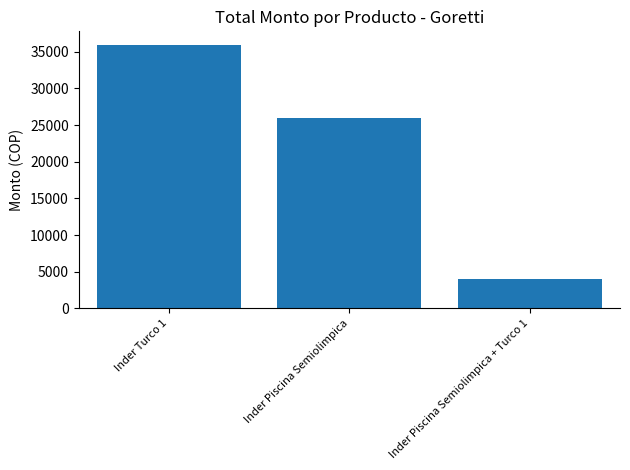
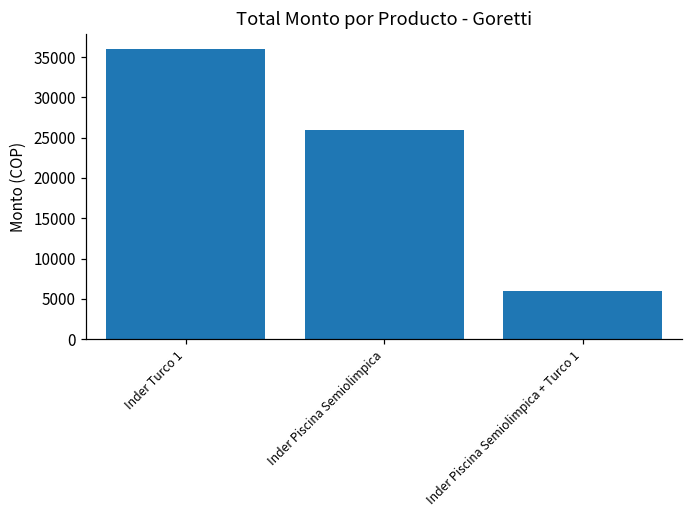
  {
    "Inder Turco 1": 36000,
    "Inder Piscina Semiolimpica": 26000,
-   "Inder Piscina Semiolimpica + Turco 1": 4000
+   "Inder Piscina Semiolimpica + Turco 1": 6000
  }
